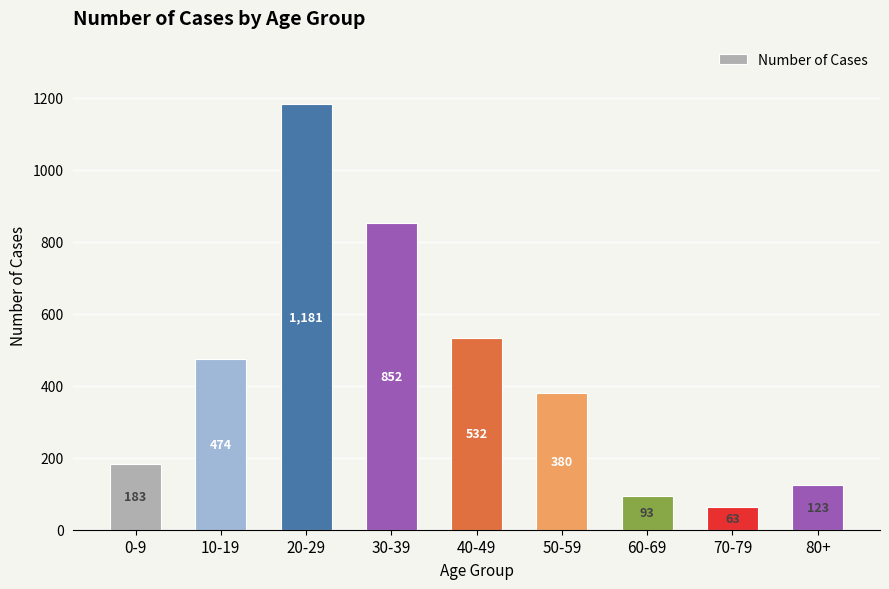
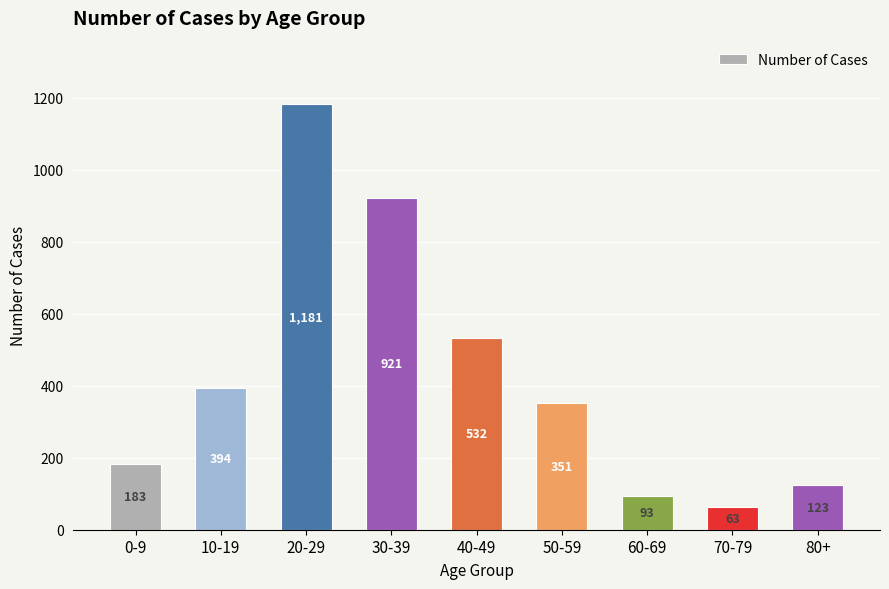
  {
    "0-9": "183",
-   "10-19": "474",
+   "10-19": "394",
    "20-29": "1,181",
-   "30-39": "852",
+   "30-39": "921",
    "40-49": "532",
-   "50-59": "380",
+   "50-59": "351",
    "60-69": "93",
    "70-79": "63",
    "80+": "123"
  }
